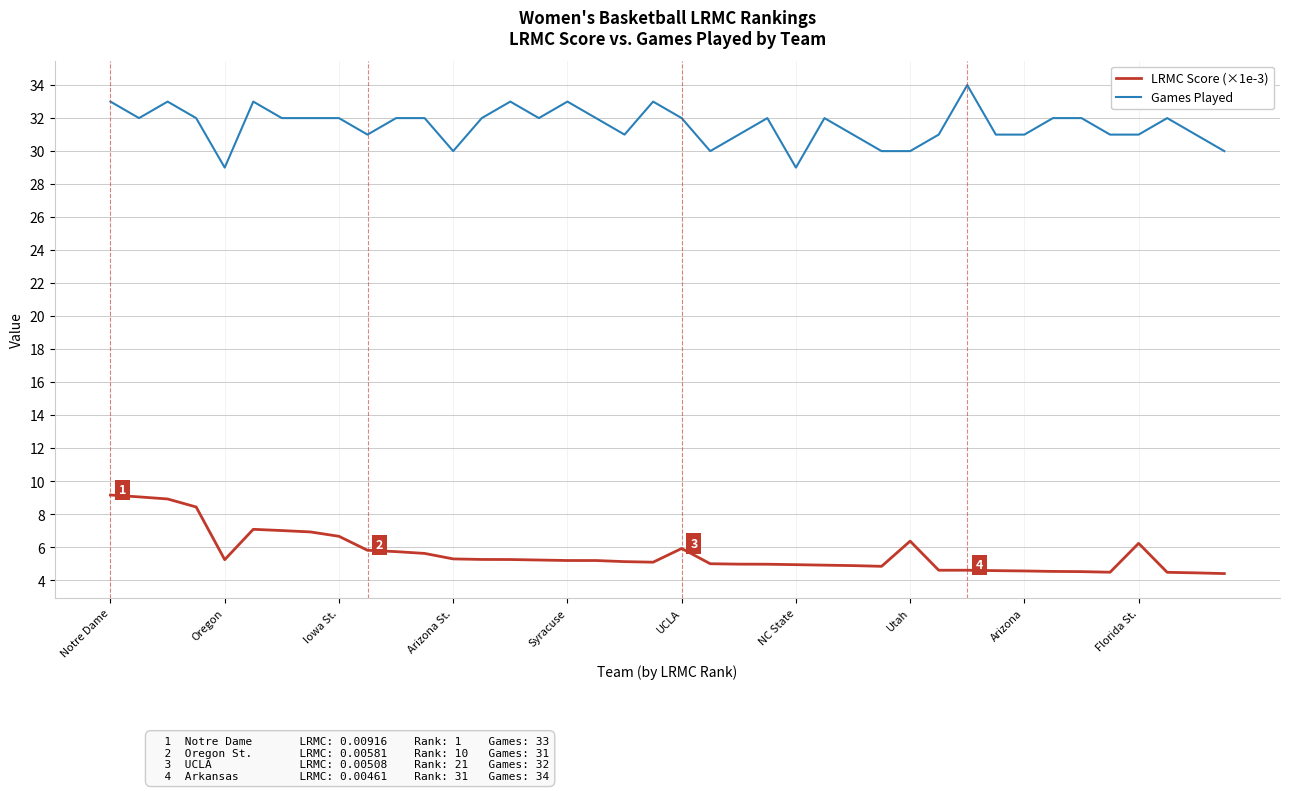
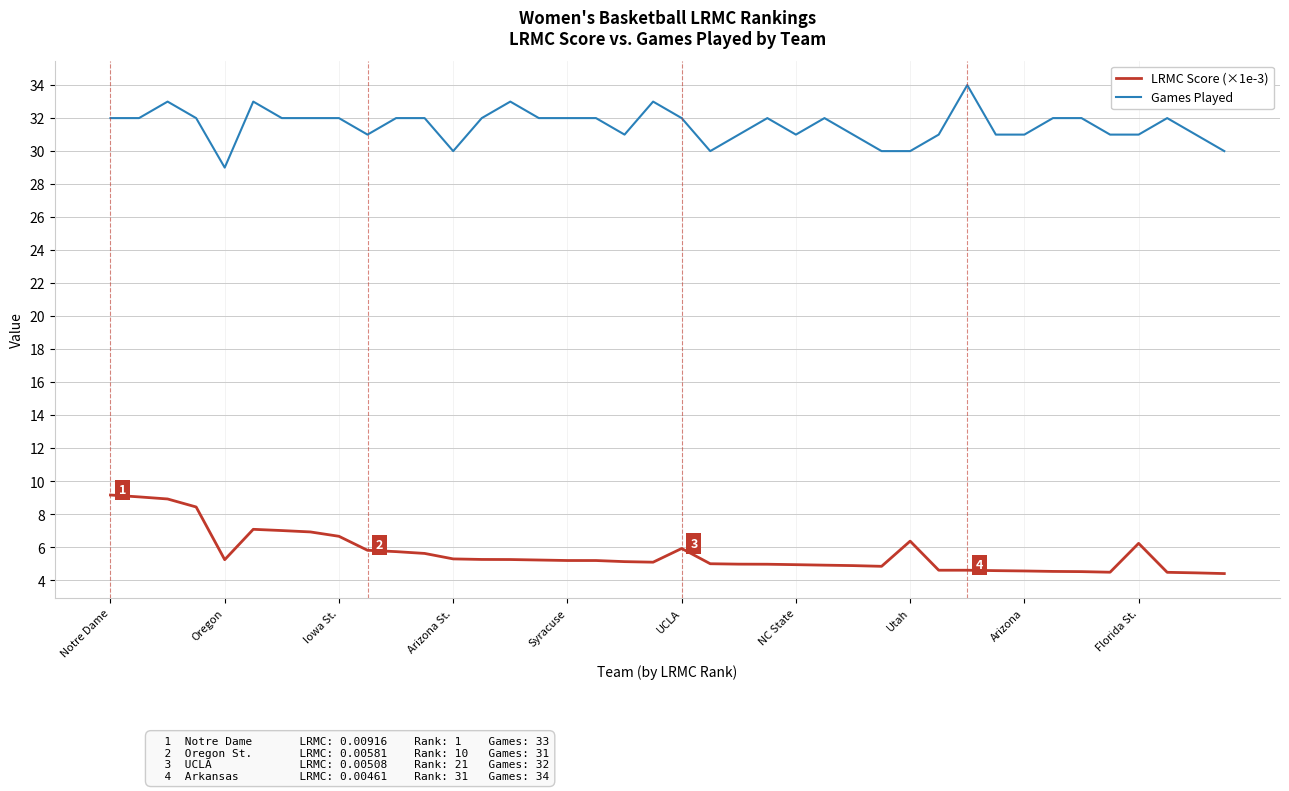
  {
    "LRMC Score (×1e-3)": {
      "Oregon": 5.2,
      "Iowa St.": 6.7,
      "Arizona St.": 5.3,
      "Syracuse": 5.2,
      "NC State": 5,
      "Utah": 6.4,
      "Arizona": 4.6,
      "Florida St.": 6.2
    },
    "Games Played": {
-     "Notre Dame": 33,
+     "Notre Dame": 32,
      "Oregon": 29,
      "Iowa St.": 32,
      "Arizona St.": 30,
-     "Syracuse": 33,
+     "Syracuse": 32,
      "UCLA": 32,
-     "NC State": 29,
+     "NC State": 31,
      "Utah": 30,
      "Arizona": 31,
      "Florida St.": 31
    }
  }
